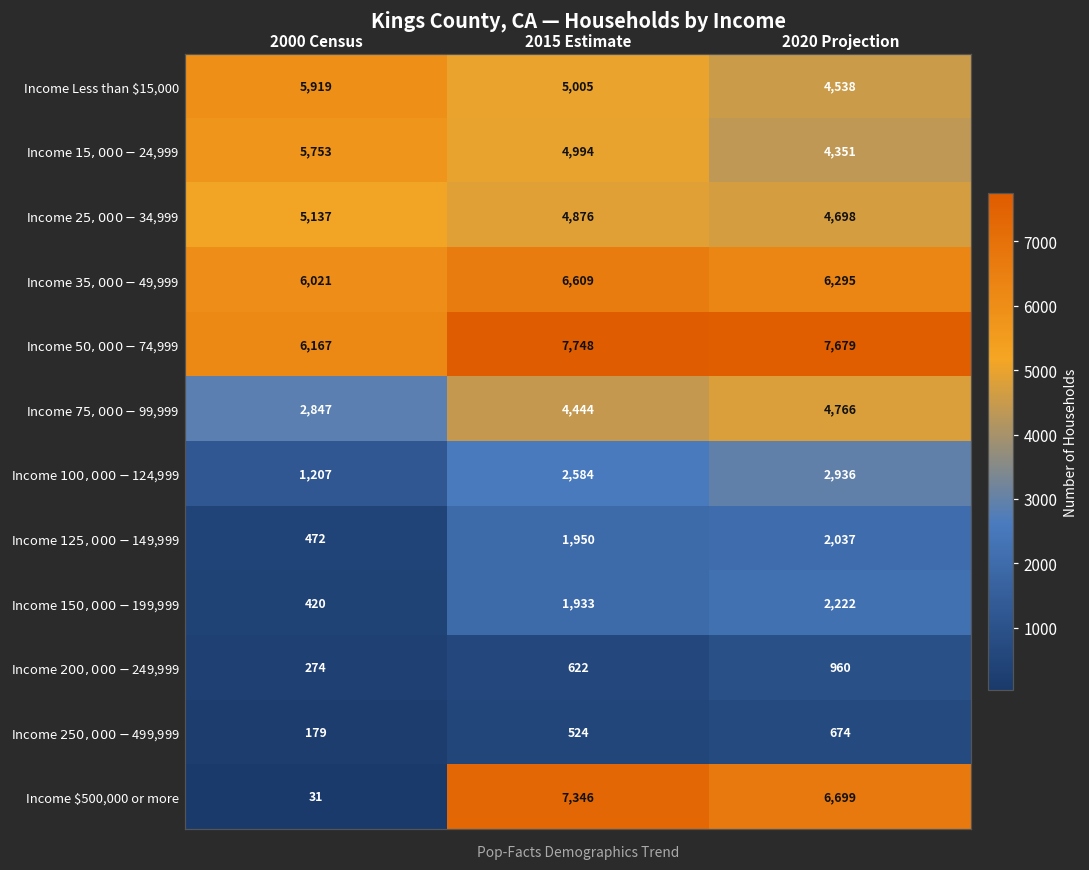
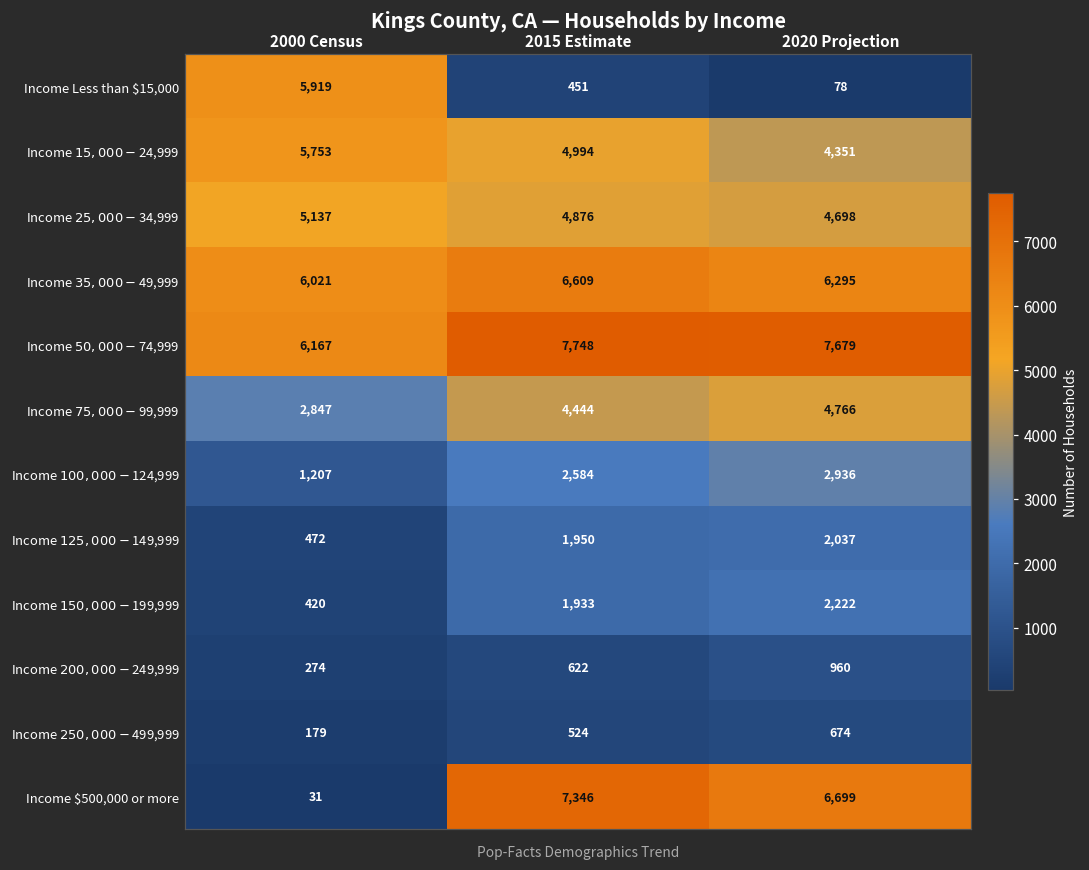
  {
    "Income Less than $15,000": {
      "2000 Census": "5,919",
-     "2015 Estimate": "5,005",
-     "2020 Projection": "4,538"
+     "2015 Estimate": "451",
+     "2020 Projection": "78"
    },
    "Income $500,000 or more": {
      "2000 Census": "31",
      "2015 Estimate": "7,346",
      "2020 Projection": "6,699"
    }
  }
